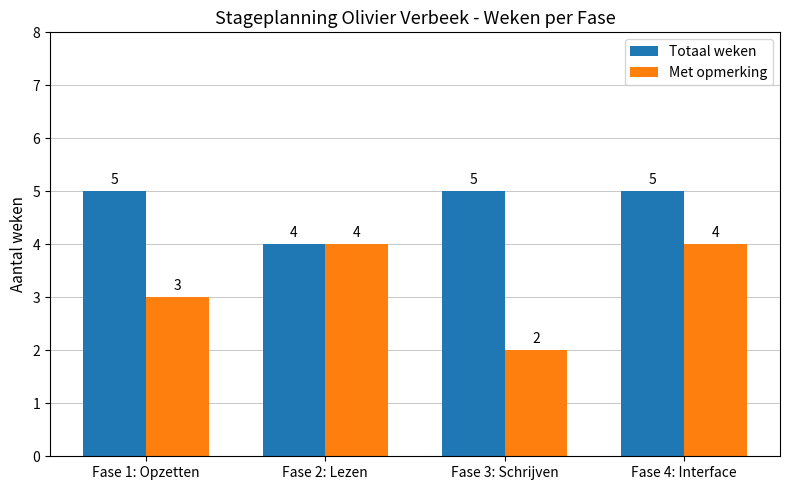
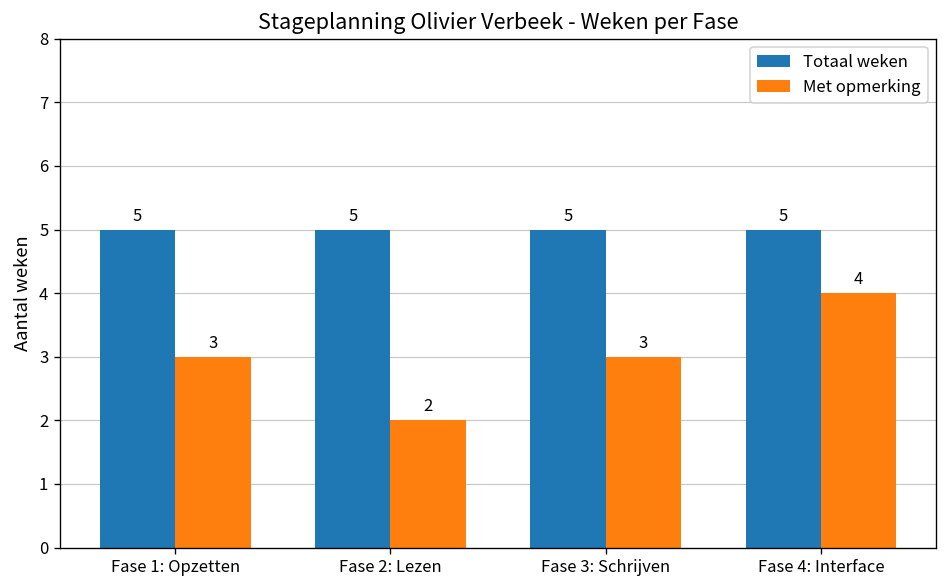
  {
    "Totaal weken": {
      "Fase 1: Opzetten": 5,
-     "Fase 2: Lezen": 4,
+     "Fase 2: Lezen": 5,
      "Fase 3: Schrijven": 5,
      "Fase 4: Interface": 5
    },
    "Met opmerking": {
      "Fase 1: Opzetten": 3,
-     "Fase 2: Lezen": 4,
-     "Fase 3: Schrijven": 2,
+     "Fase 2: Lezen": 2,
+     "Fase 3: Schrijven": 3,
      "Fase 4: Interface": 4
    }
  }
